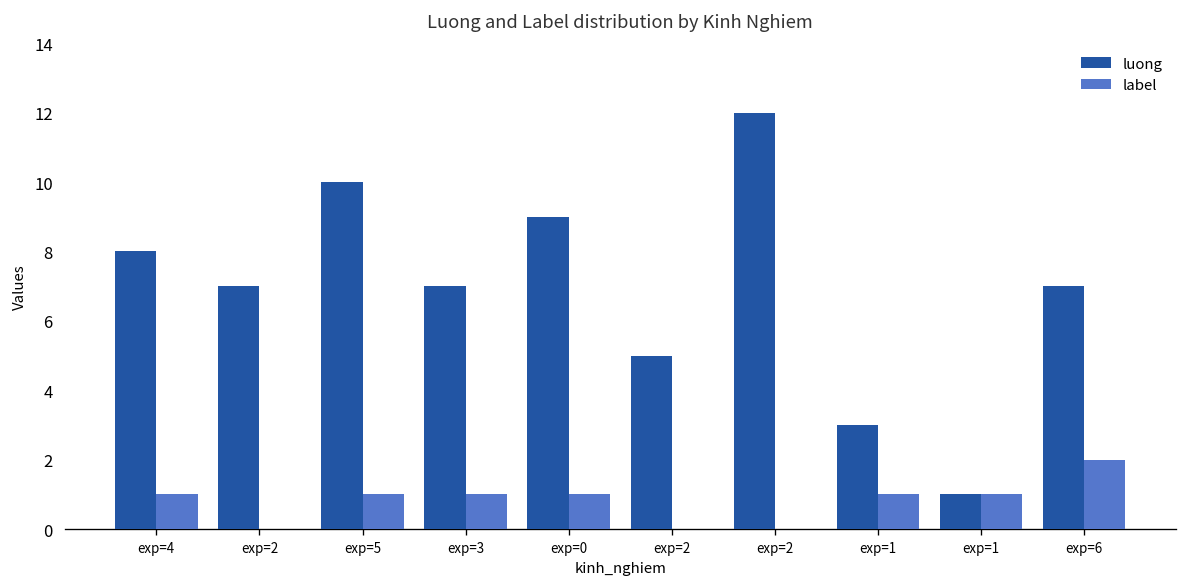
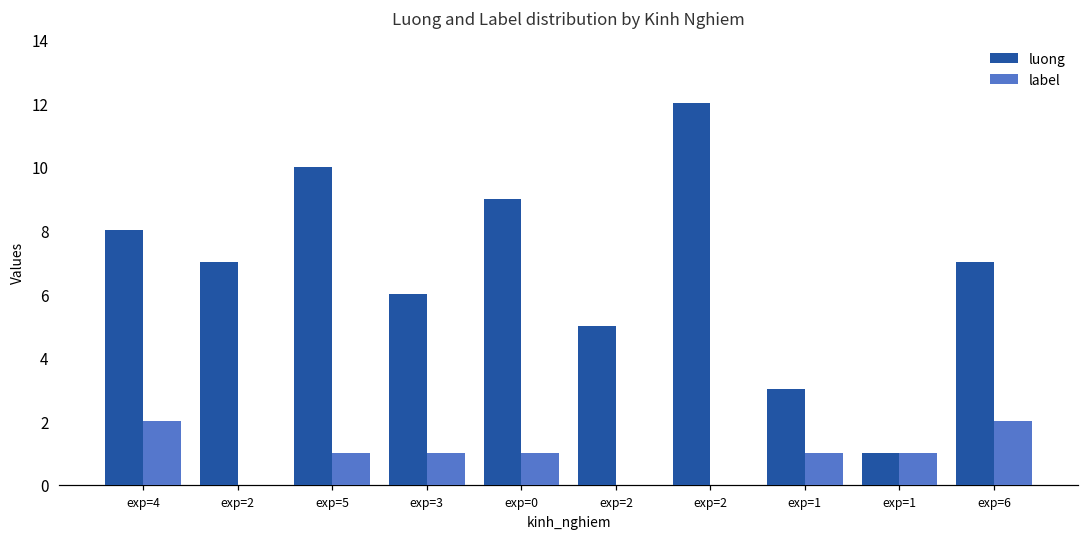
  {
    "luong": {
      "exp=4": 8,
      "exp=5": 10,
-     "exp=3": 7,
+     "exp=3": 6,
      "exp=0": 9,
      "exp=6": 7
    },
    "label": {
-     "exp=4": 1,
+     "exp=4": 2,
      "exp=5": 1,
      "exp=3": 1,
      "exp=0": 1,
      "exp=6": 2
    }
  }
